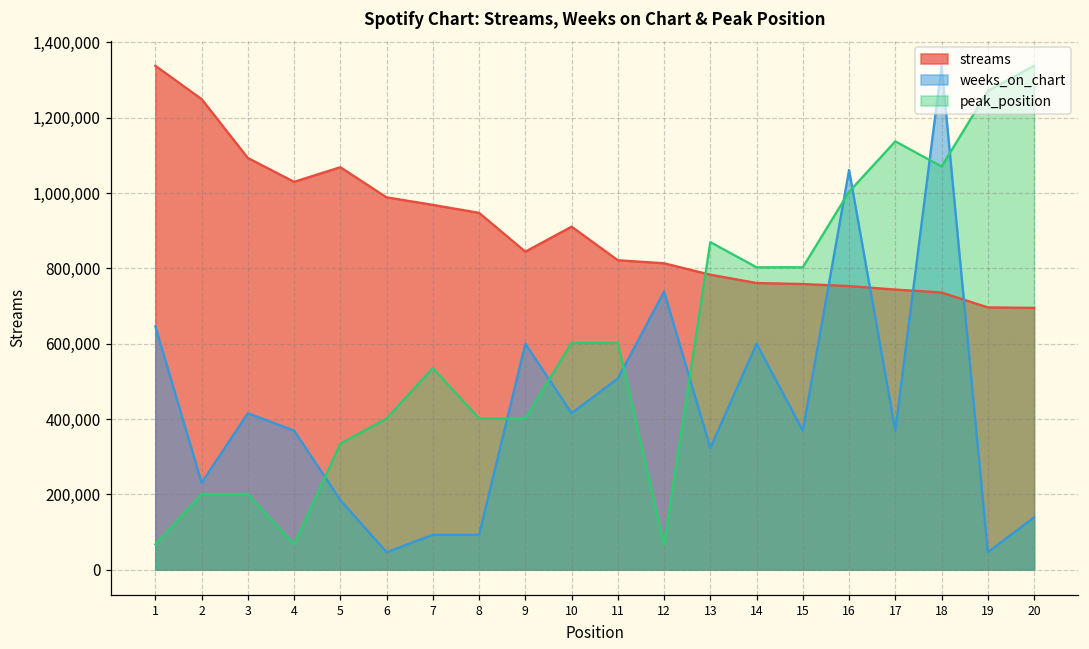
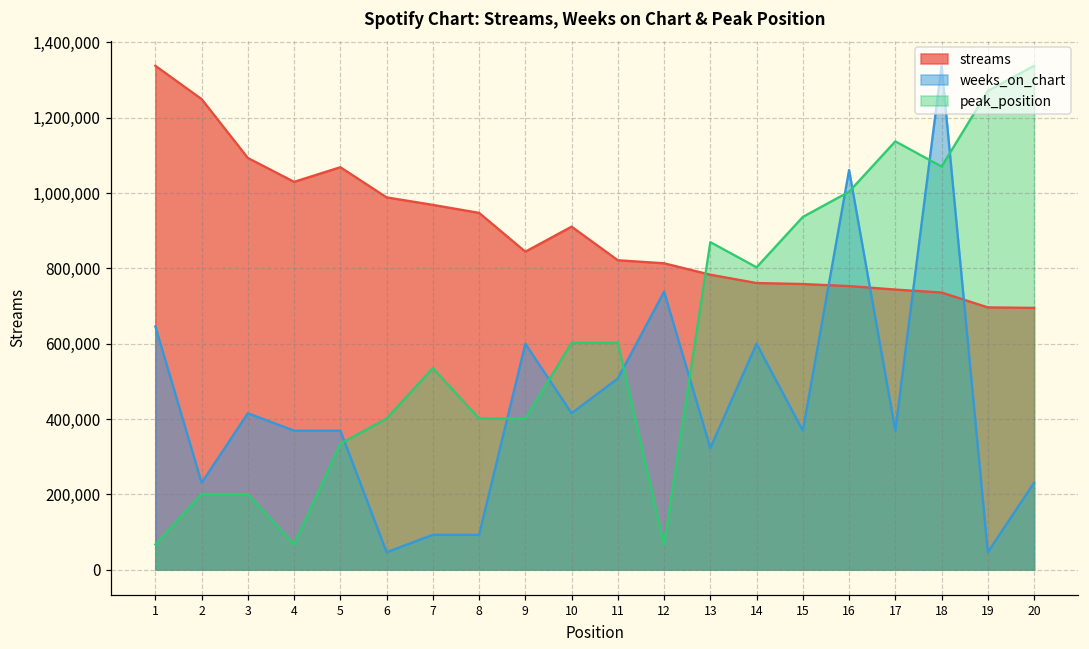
  {
    "streams": {
      "1": "1,340,000",
      "2": "1,250,000",
      "3": "1,090,000",
      "4": "1,030,000",
      "5": "1,070,000",
      "6": "990,000",
      "7": "970,000",
      "8": "950,000",
      "9": "840,000",
      "10": "910,000",
      "11": "820,000",
      "12": "810,000",
      "13": "780,000",
      "14": "760,000",
      "15": "760,000",
      "16": "750,000",
      "17": "740,000",
      "18": "740,000",
      "19": "700,000",
      "20": "690,000"
    },
    "weeks_on_chart": {
      "1": "650,000",
      "2": "230,000",
      "3": "420,000",
      "4": "370,000",
-     "5": "180,000",
+     "5": "370,000",
      "6": "50,000",
      "7": "90,000",
      "8": "90,000",
      "9": "600,000",
      "10": "420,000",
      "11": "510,000",
      "12": "740,000",
      "13": "320,000",
      "14": "600,000",
      "15": "370,000",
      "16": "1,060,000",
      "17": "370,000",
      "19": "50,000",
-     "20": "140,000"
+     "20": "230,000"
    },
    "peak_position": {
      "1": "70,000",
      "2": "200,000",
      "3": "200,000",
      "4": "70,000",
      "5": "330,000",
      "6": "400,000",
      "7": "540,000",
      "8": "400,000",
      "9": "400,000",
      "10": "600,000",
      "11": "600,000",
      "12": "70,000",
      "13": "870,000",
      "14": "800,000",
-     "15": "800,000",
+     "15": "940,000",
      "16": "1,000,000",
      "17": "1,140,000",
      "18": "1,070,000"
    }
  }
